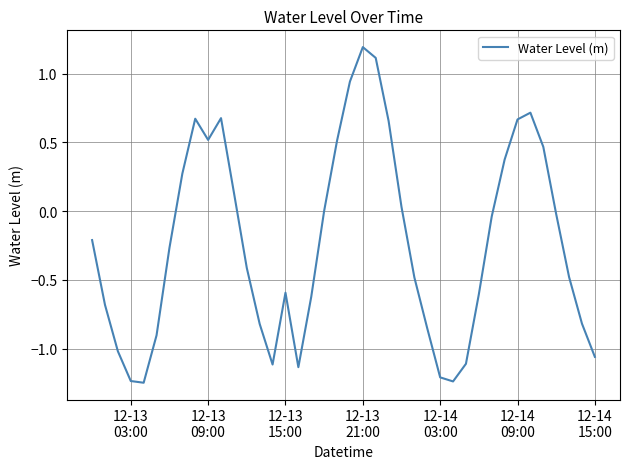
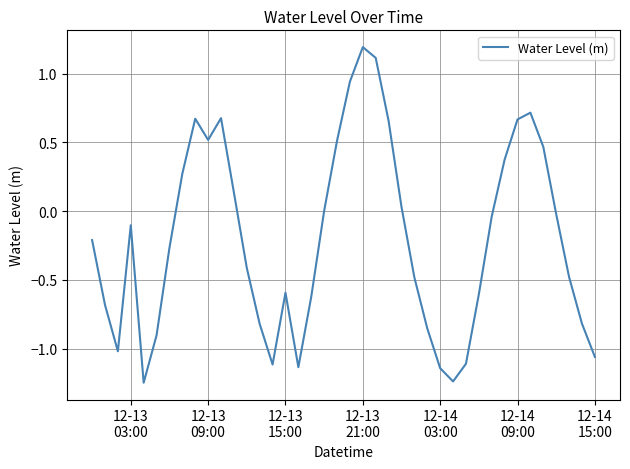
  {
-   "12-13 03:00": -1.23,
+   "12-13 03:00": -0.10,
    "12-13 09:00": 0.52,
    "12-13 15:00": -0.59,
    "12-13 21:00": 1.19,
-   "12-14 03:00": -1.21,
+   "12-14 03:00": -1.14,
    "12-14 09:00": 0.67,
    "12-14 15:00": -1.06
  }
